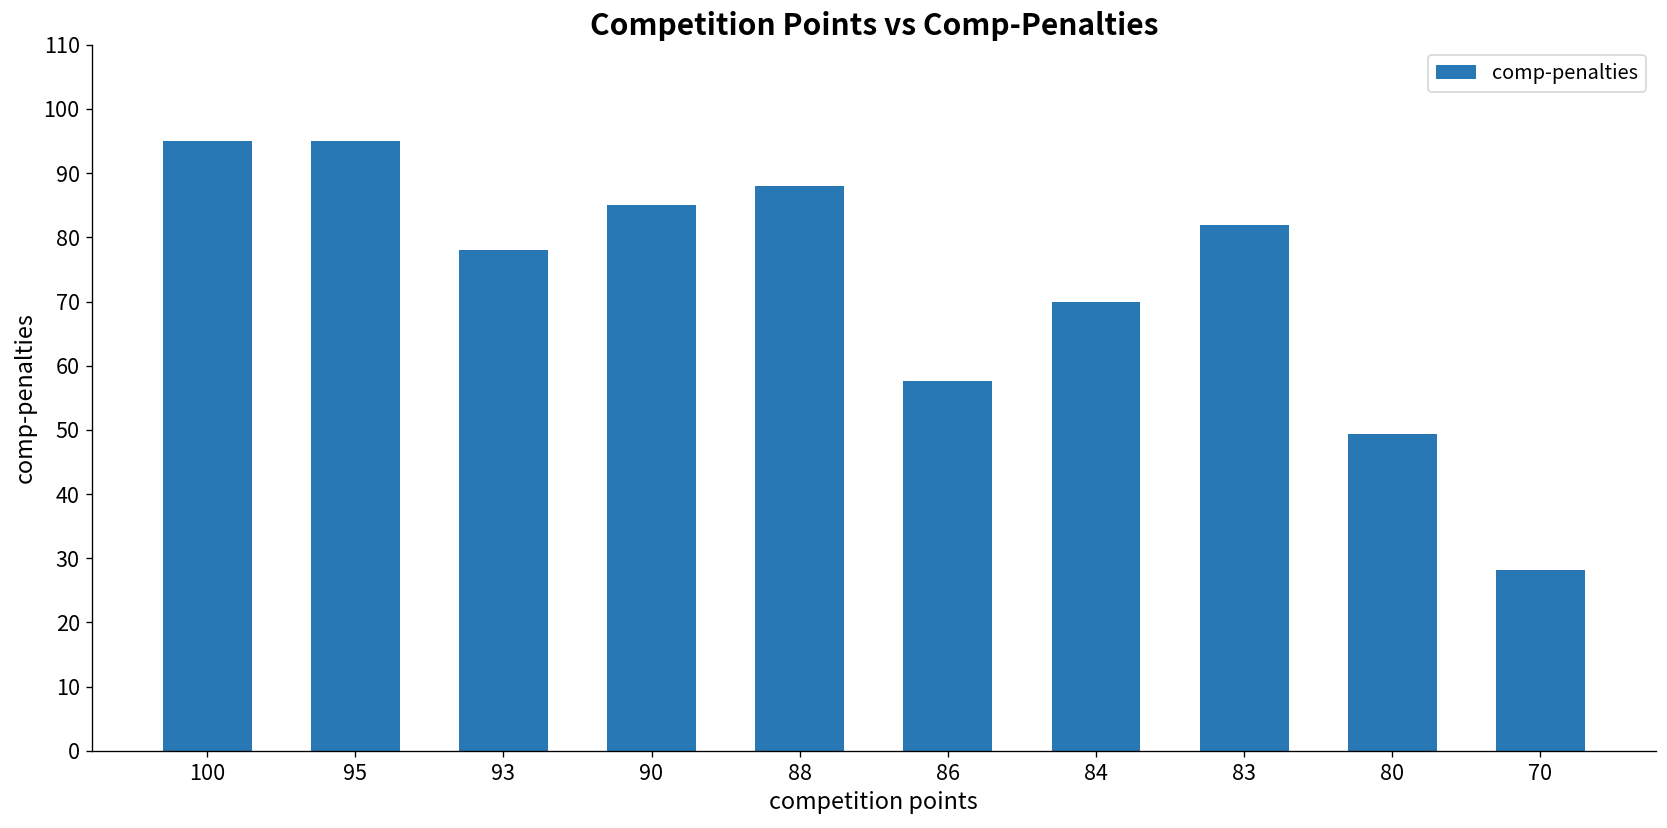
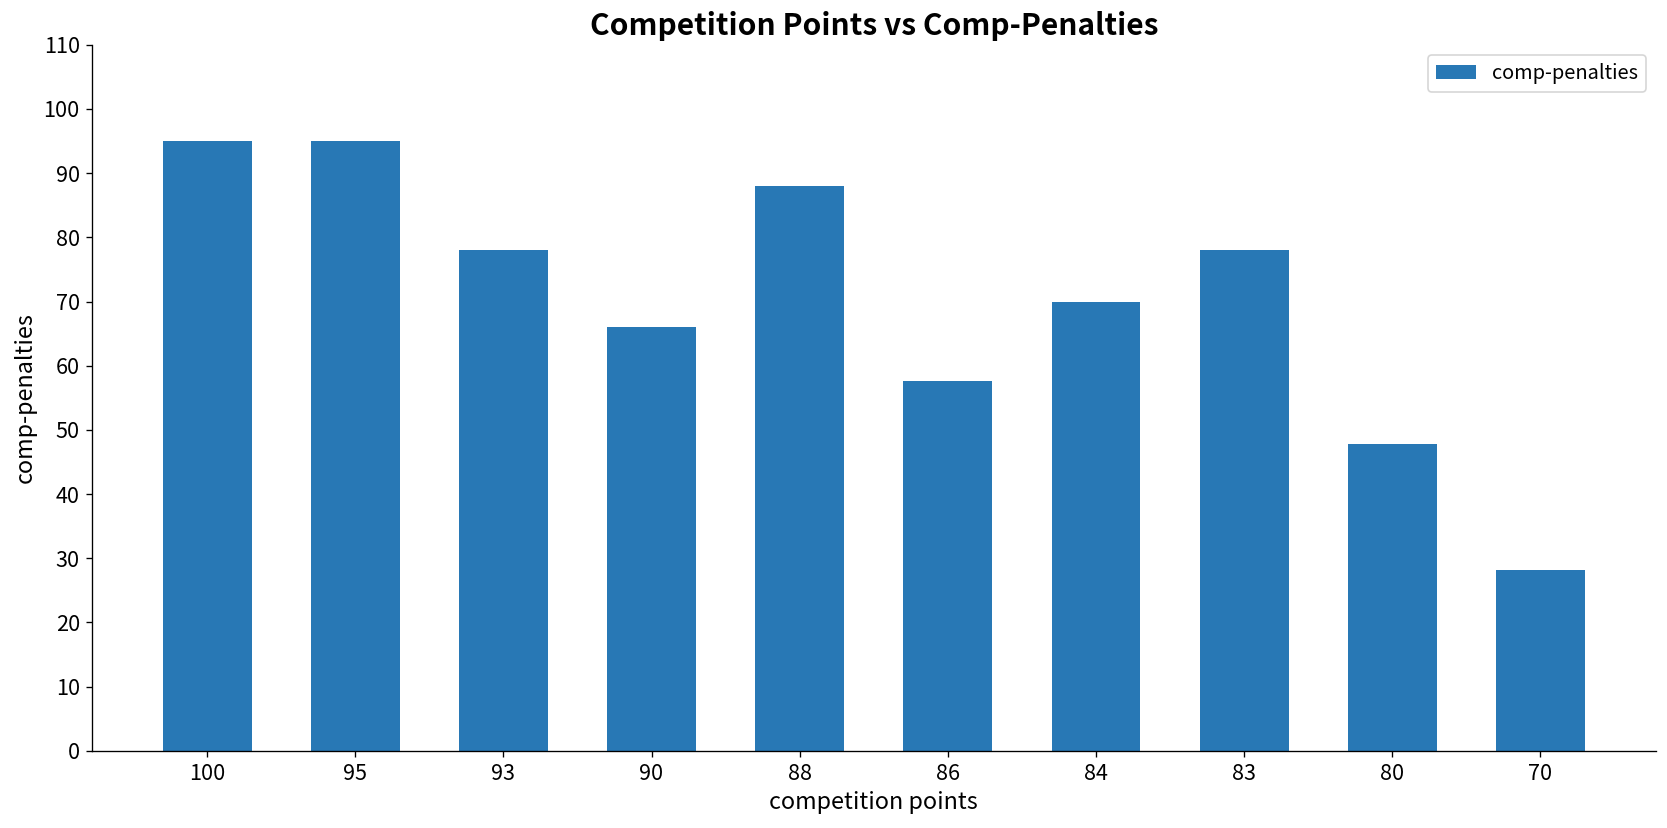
  {
    "100": 95,
    "95": 95,
    "93": 78,
-   "90": 85,
+   "90": 66,
    "88": 88,
    "86": 58,
    "84": 70,
-   "83": 82,
-   "80": 49,
+   "83": 78,
+   "80": 48,
    "70": 28
  }
